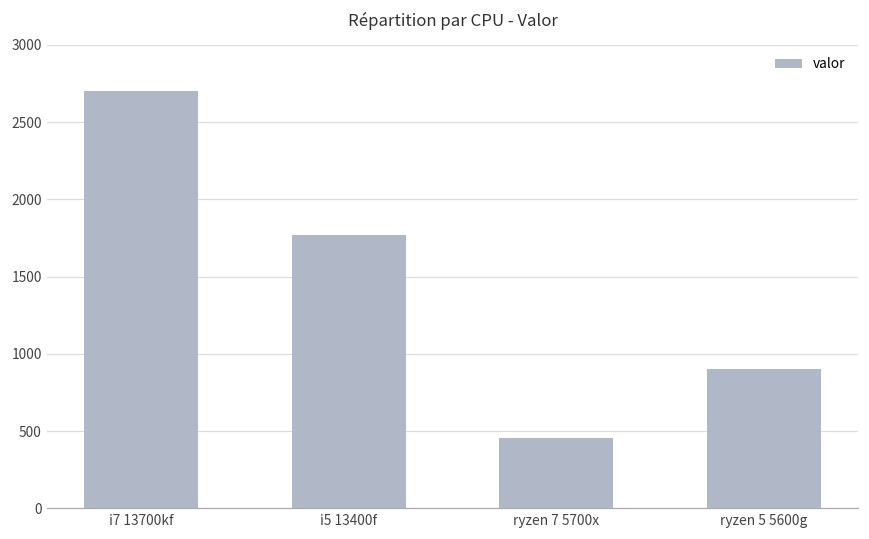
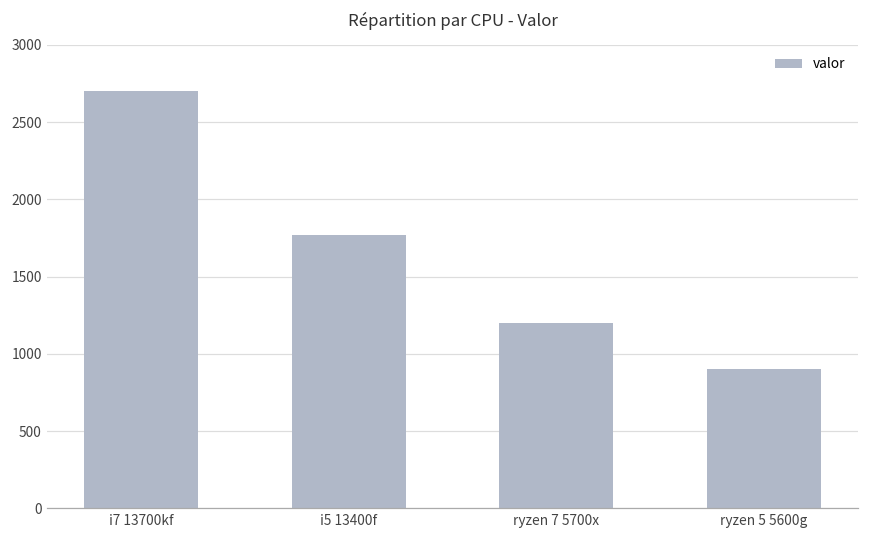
  {
    "i7 13700kf": 2700,
    "i5 13400f": 1770,
-   "ryzen 7 5700x": 460,
+   "ryzen 7 5700x": 1200,
    "ryzen 5 5600g": 900
  }
